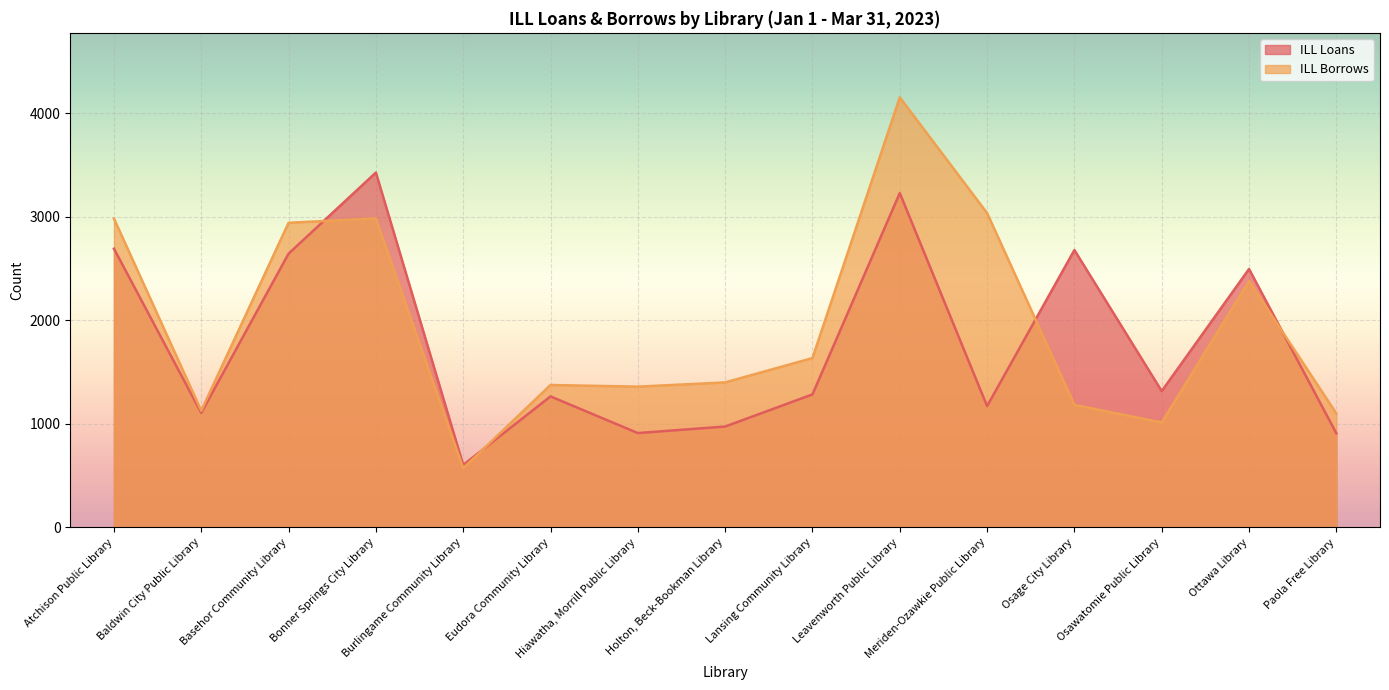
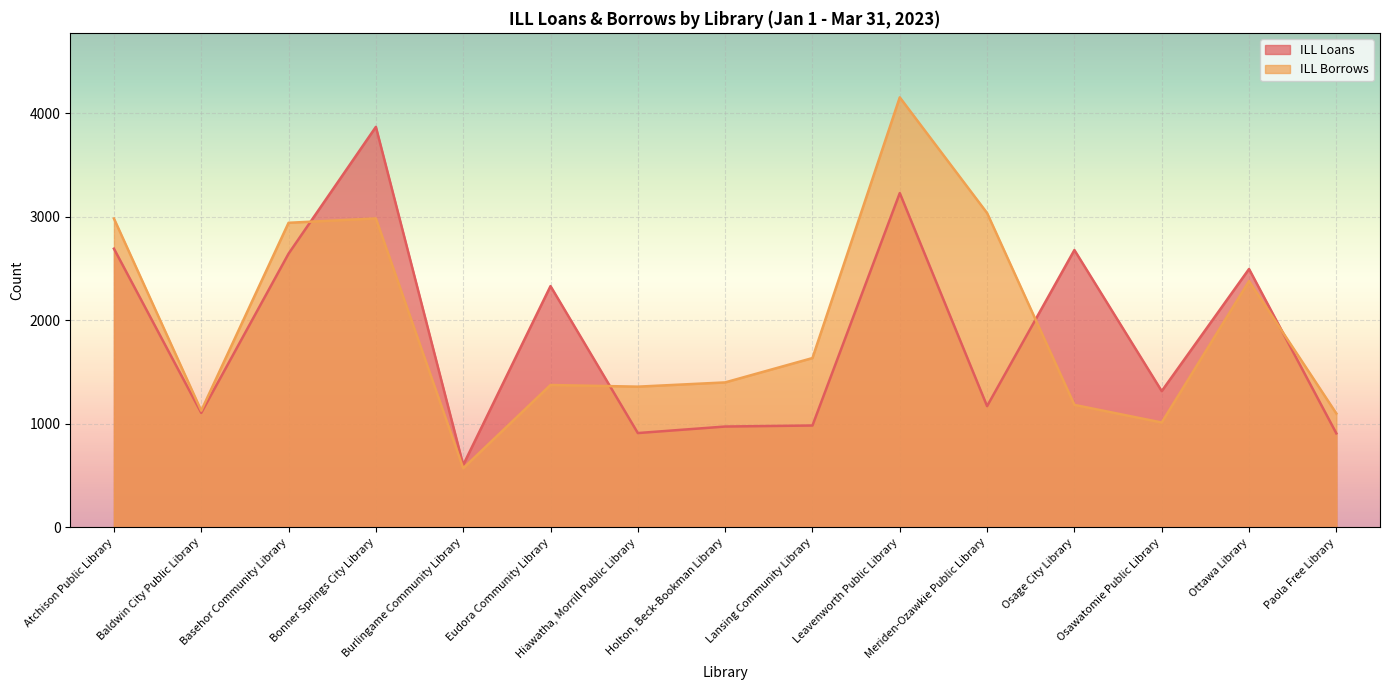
  {
    "ILL Loans": {
      "Atchison Public Library": 2690,
      "Basehor Community Library": 2640,
-     "Bonner Springs City Library": 3430,
+     "Bonner Springs City Library": 3870,
      "Burlingame Community Library": 600,
-     "Eudora Community Library": 1270,
+     "Eudora Community Library": 2330,
      "Hiawatha, Morrill Public Library": 910,
      "Holton, Beck-Bookman Library": 970,
-     "Lansing Community Library": 1280,
+     "Lansing Community Library": 980,
      "Leavenworth Public Library": 3230,
      "Meriden-Ozawkie Public Library": 1170,
      "Osage City Library": 2680,
      "Osawatomie Public Library": 1320,
      "Ottawa Library": 2500,
      "Paola Free Library": 910
    },
    "ILL Borrows": {
      "Atchison Public Library": 2980,
      "Basehor Community Library": 2940,
      "Bonner Springs City Library": 2980,
      "Burlingame Community Library": 570,
      "Eudora Community Library": 1380,
      "Hiawatha, Morrill Public Library": 1360,
      "Holton, Beck-Bookman Library": 1400,
      "Lansing Community Library": 1640,
      "Leavenworth Public Library": 4150,
      "Meriden-Ozawkie Public Library": 3040,
      "Osage City Library": 1180,
      "Osawatomie Public Library": 1010,
      "Ottawa Library": 2380,
      "Paola Free Library": 1100
    }
  }
